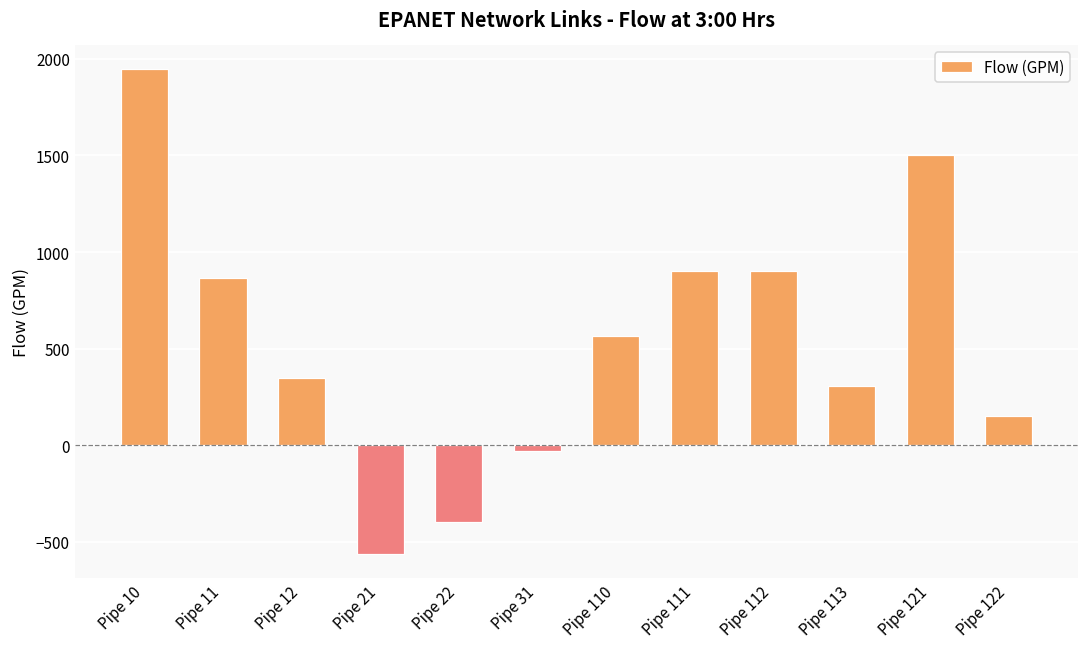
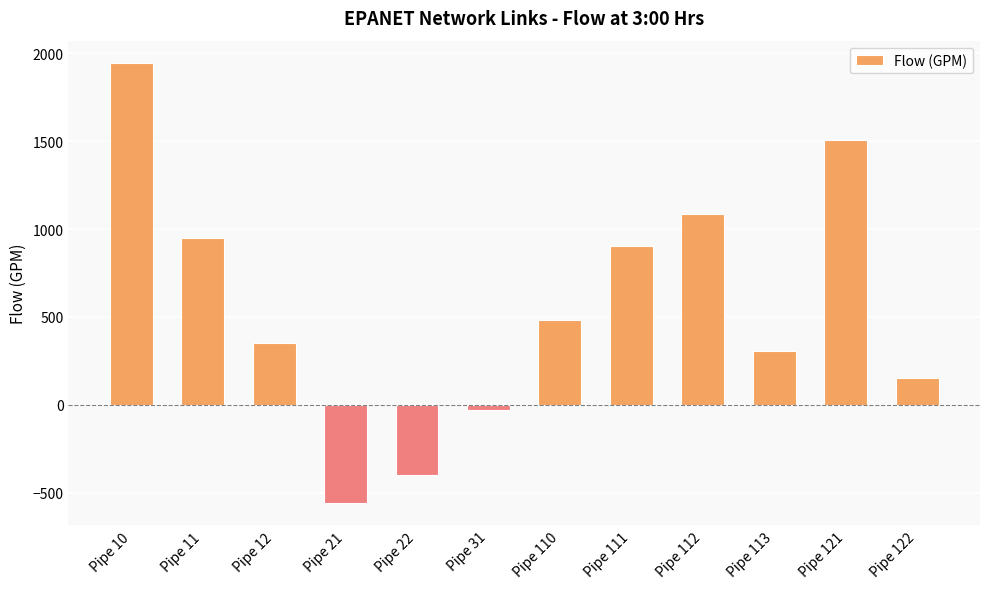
  {
    "Pipe 10": 1950,
-   "Pipe 11": 860,
+   "Pipe 11": 950,
    "Pipe 12": 350,
    "Pipe 21": -560,
    "Pipe 22": -400,
    "Pipe 31": -30,
-   "Pipe 110": 570,
+   "Pipe 110": 480,
    "Pipe 111": 900,
-   "Pipe 112": 900,
+   "Pipe 112": 1080,
    "Pipe 113": 300,
    "Pipe 121": 1500,
    "Pipe 122": 150
  }
